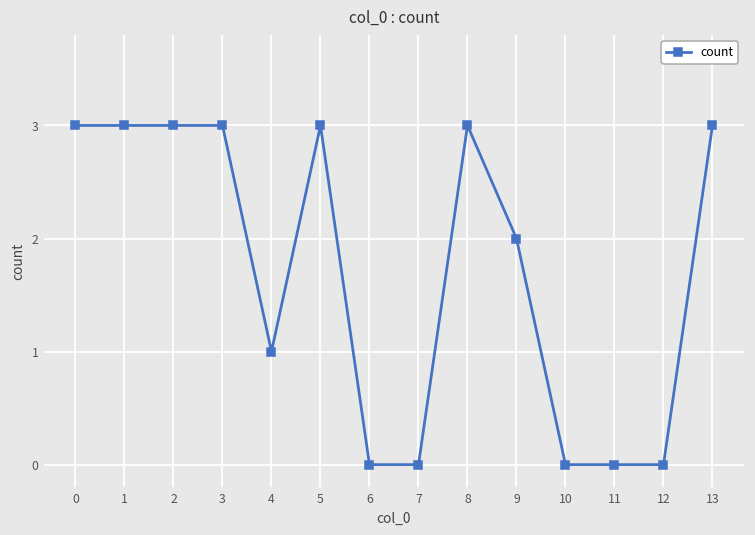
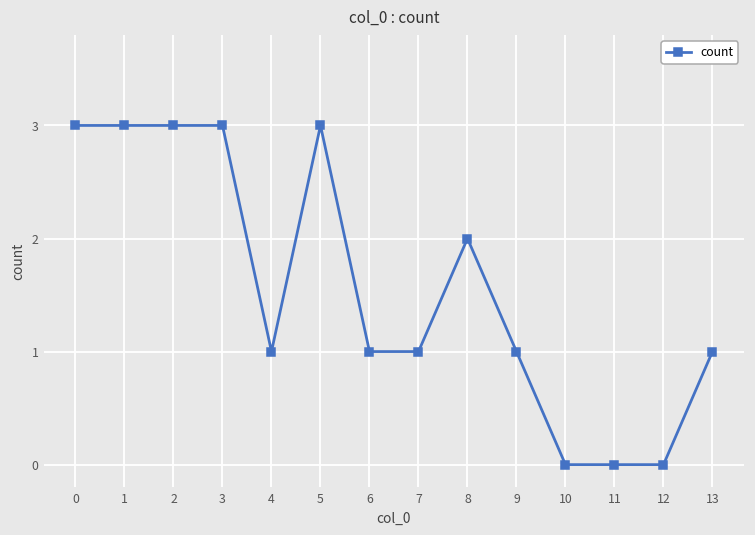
  {
    "0": 3,
    "1": 3,
    "2": 3,
    "3": 3,
    "4": 1,
    "5": 3,
-   "6": 0,
-   "7": 0,
-   "8": 3,
-   "9": 2,
+   "6": 1,
+   "7": 1,
+   "8": 2,
+   "9": 1,
    "10": 0,
    "11": 0,
    "12": 0,
-   "13": 3
+   "13": 1
  }
